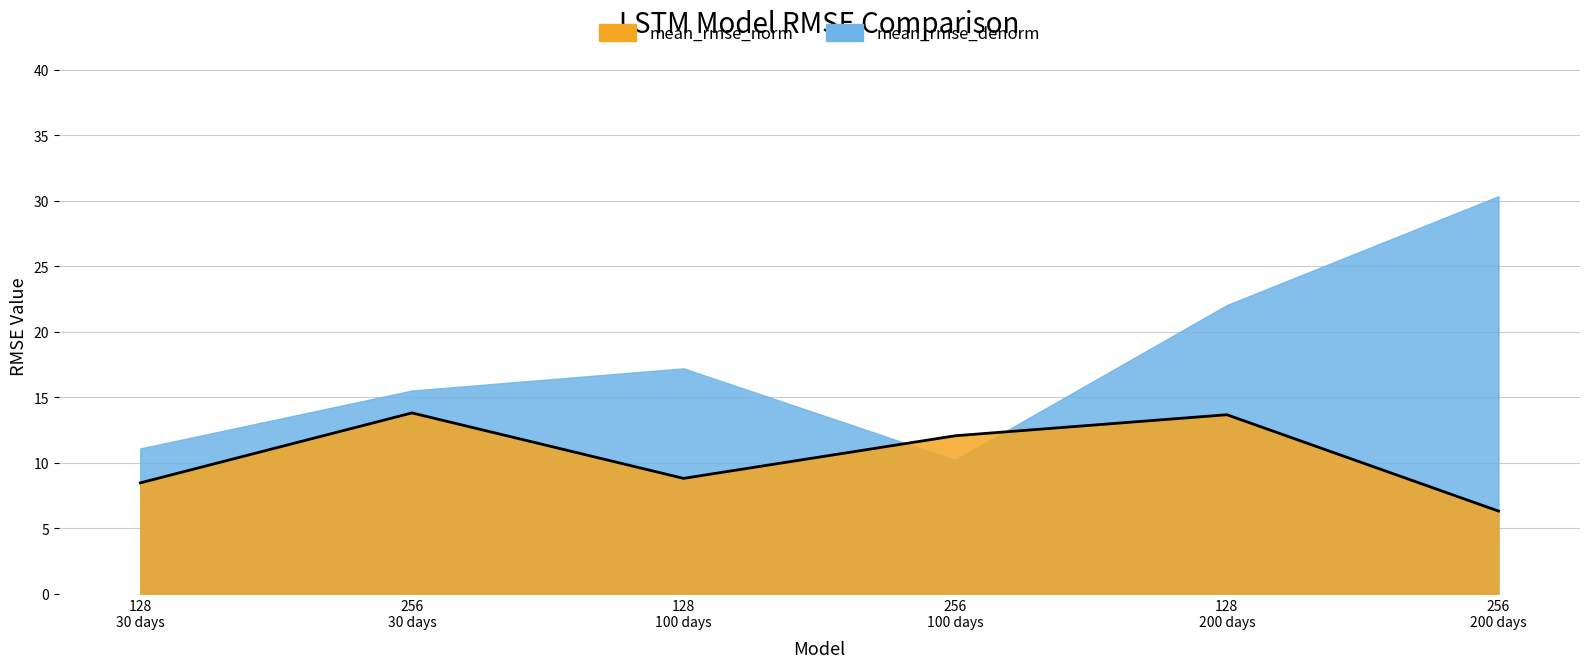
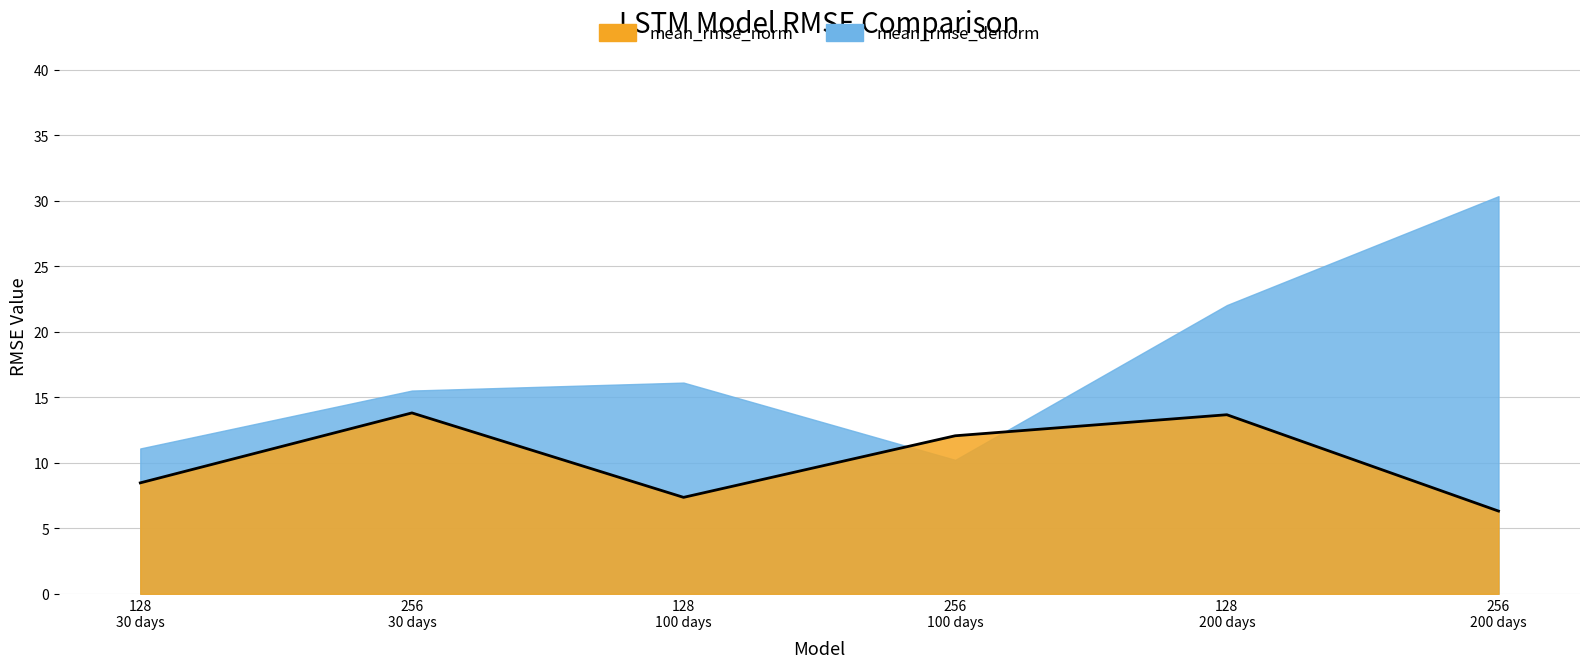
  {
    "mean_rmse_denorm": {
      "128 30 days": 11.1,
      "256 30 days": 15.5,
-     "128 100 days": 17.2,
+     "128 100 days": 16.1,
      "256 100 days": 10.2,
      "128 200 days": 22.0,
      "256 200 days": 30.4
    },
    "mean_rmse_norm": {
      "128 30 days": 8.5,
      "256 30 days": 13.8,
-     "128 100 days": 8.8,
+     "128 100 days": 7.4,
      "256 100 days": 12.1,
      "128 200 days": 13.7,
      "256 200 days": 6.3
    }
  }
